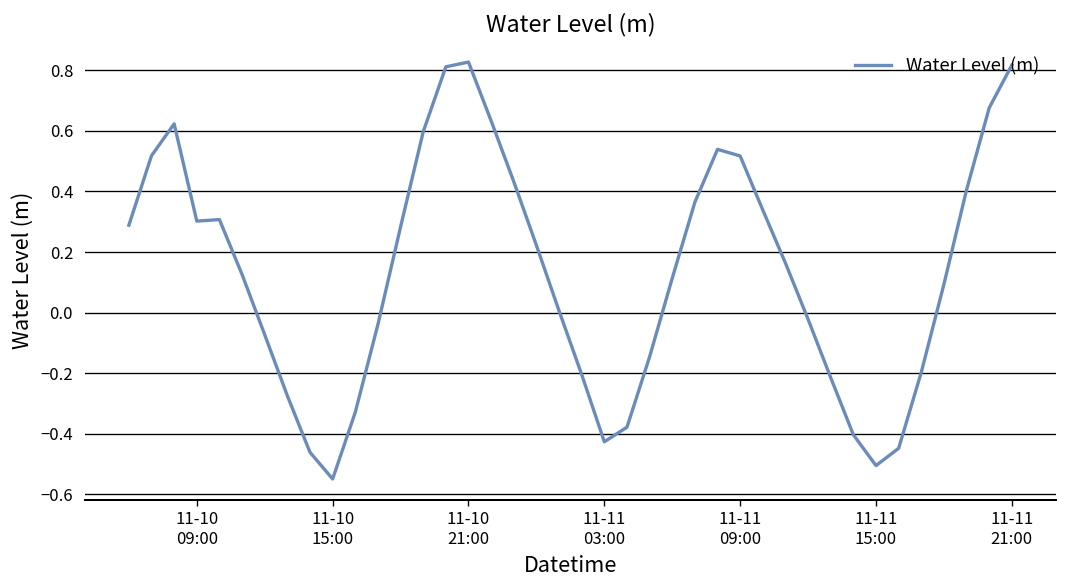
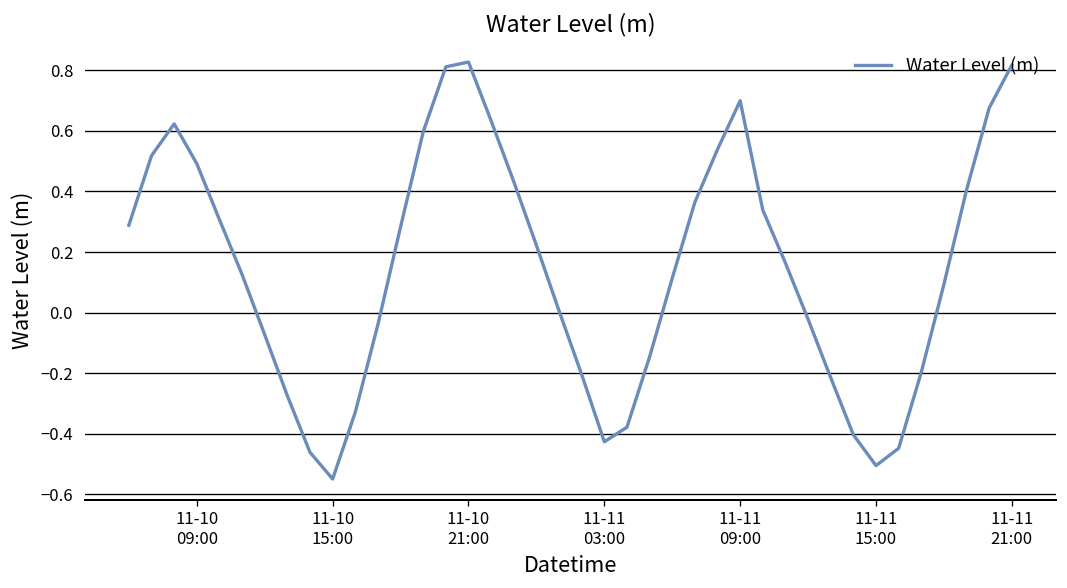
  {
-   "11-10 09:00": 0.30,
+   "11-10 09:00": 0.49,
    "11-10 15:00": -0.55,
    "11-10 21:00": 0.83,
    "11-11 03:00": -0.43,
-   "11-11 09:00": 0.52,
+   "11-11 09:00": 0.70,
    "11-11 15:00": -0.51,
    "11-11 21:00": 0.82
  }
